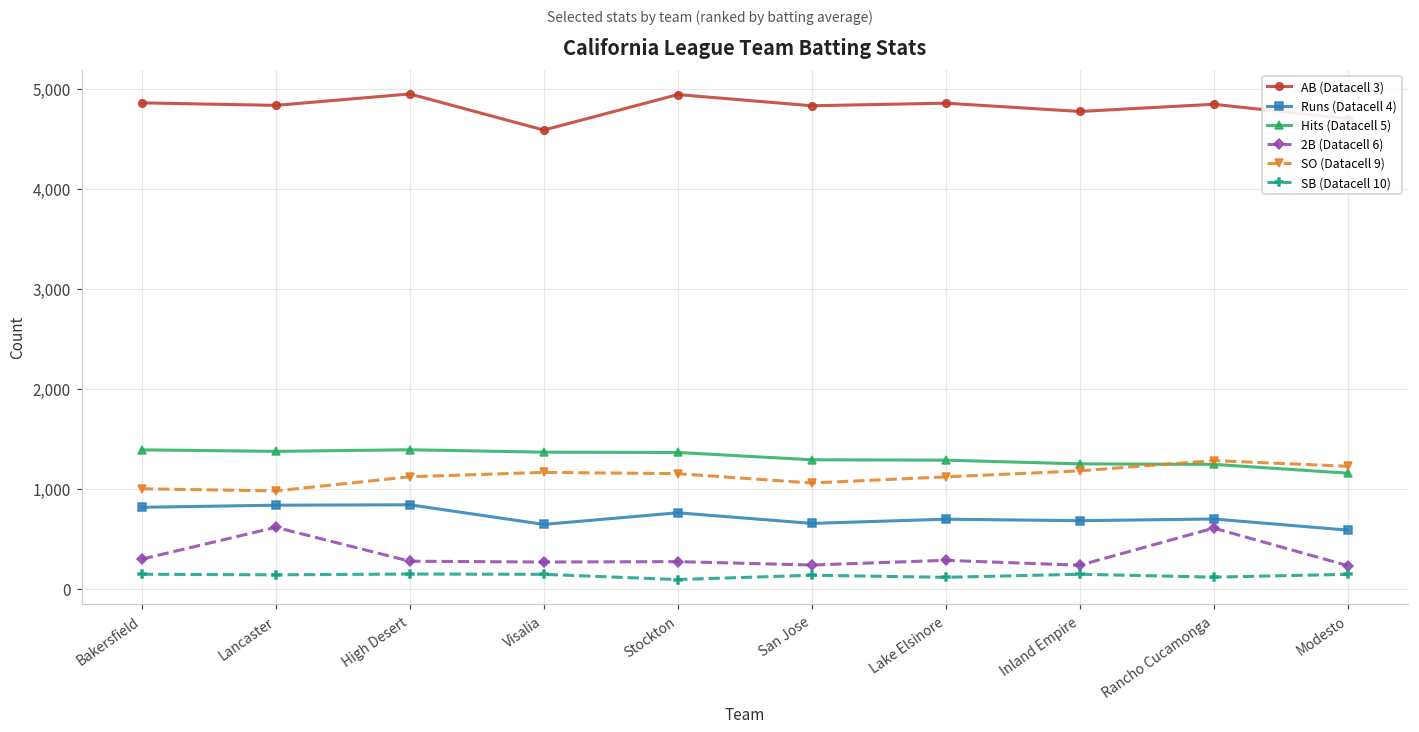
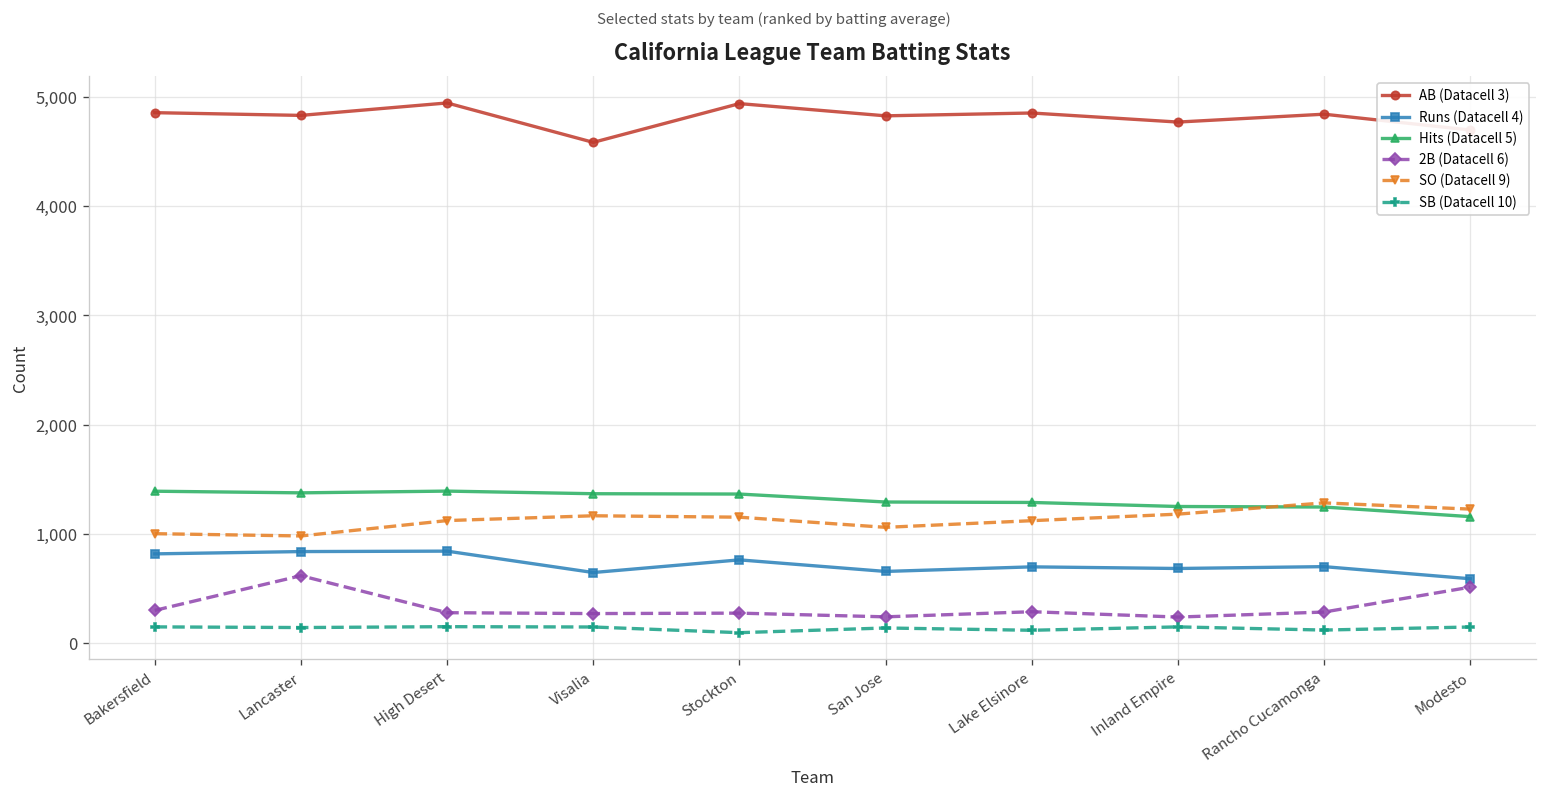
  {
    "AB (Datacell 3)": {
      "Bakersfield": "4,900",
      "Lancaster": "4,800",
      "High Desert": "4,900",
      "Visalia": "4,600",
      "Stockton": "4,900",
      "San Jose": "4,800",
      "Lake Elsinore": "4,900",
      "Inland Empire": "4,800",
      "Rancho Cucamonga": "4,800"
    },
    "Runs (Datacell 4)": {
      "Bakersfield": "800",
      "Lancaster": "800",
      "High Desert": "800",
      "Visalia": "600",
      "Stockton": "800",
      "San Jose": "700",
      "Lake Elsinore": "700",
      "Inland Empire": "700",
      "Rancho Cucamonga": "700",
      "Modesto": "600"
    },
    "2B (Datacell 6)": {
      "Bakersfield": "300",
      "Lancaster": "600",
      "High Desert": "300",
      "Visalia": "300",
      "Stockton": "300",
      "San Jose": "200",
      "Lake Elsinore": "300",
      "Inland Empire": "200",
-     "Rancho Cucamonga": "600",
-     "Modesto": "200"
+     "Rancho Cucamonga": "300",
+     "Modesto": "500"
    },
    "SO (Datacell 9)": {
      "Bakersfield": "1,000",
      "Lancaster": "1,000",
      "High Desert": "1,100",
      "Visalia": "1,200",
      "Stockton": "1,200",
      "San Jose": "1,100",
      "Lake Elsinore": "1,100",
      "Inland Empire": "1,200",
      "Rancho Cucamonga": "1,300",
      "Modesto": "1,200"
    }
  }
